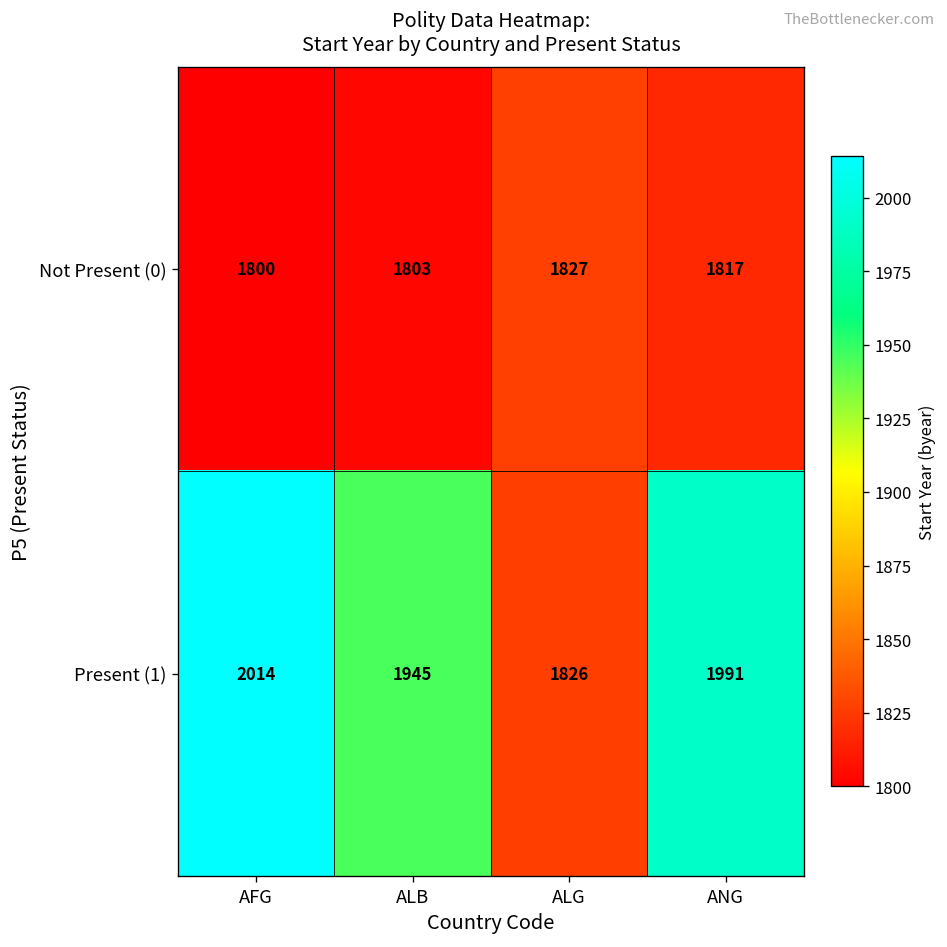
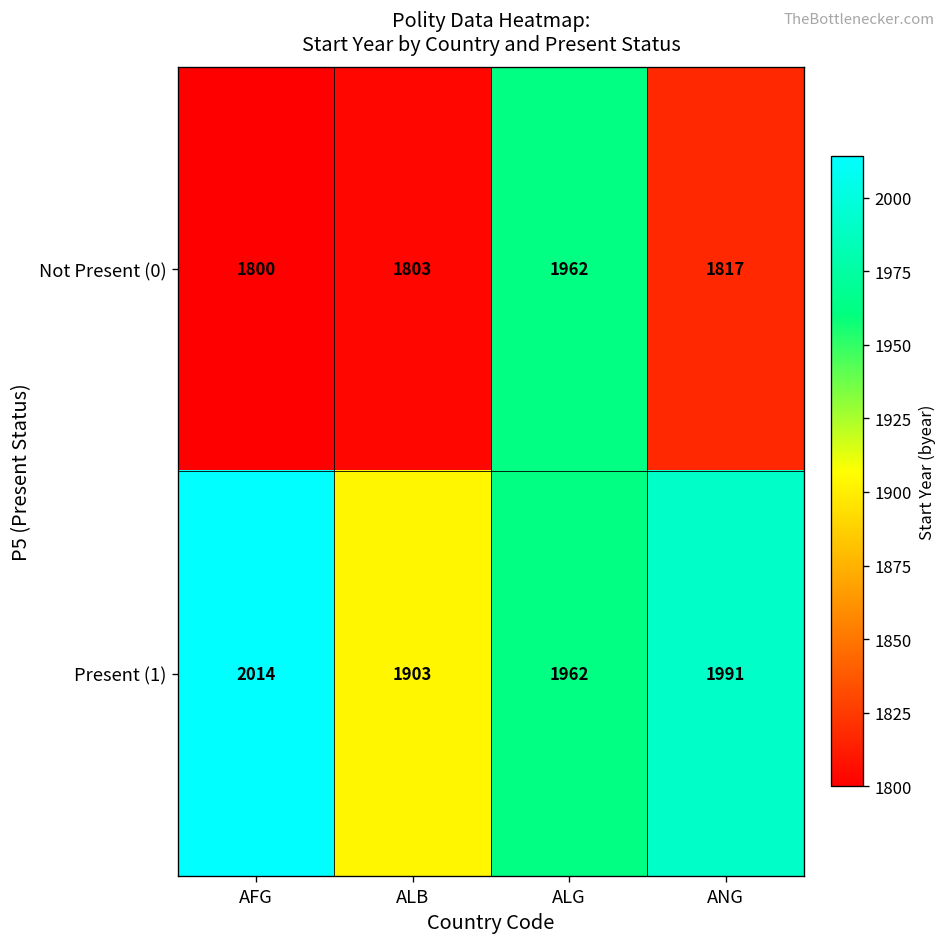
  {
    "Not Present (0)": {
      "AFG": 1800,
      "ALB": 1803,
-     "ALG": 1827,
+     "ALG": 1962,
      "ANG": 1817
    },
    "Present (1)": {
      "AFG": 2014,
-     "ALB": 1945,
-     "ALG": 1826,
+     "ALB": 1903,
+     "ALG": 1962,
      "ANG": 1991
    }
  }
